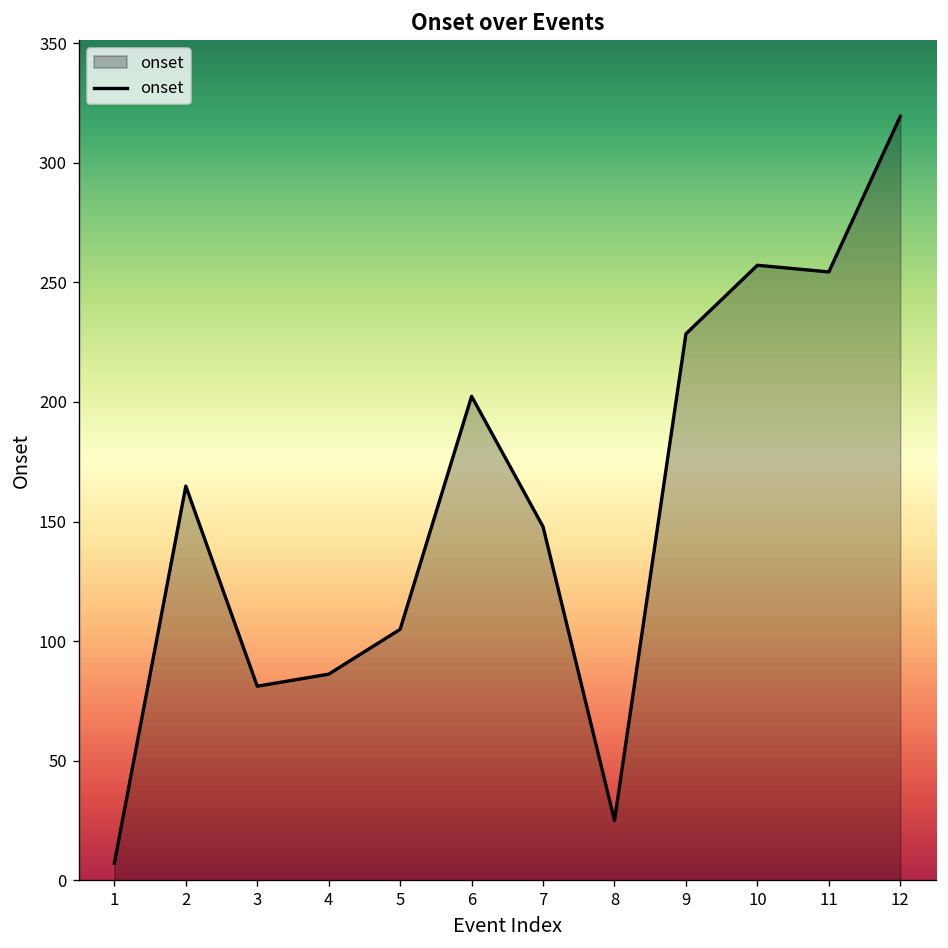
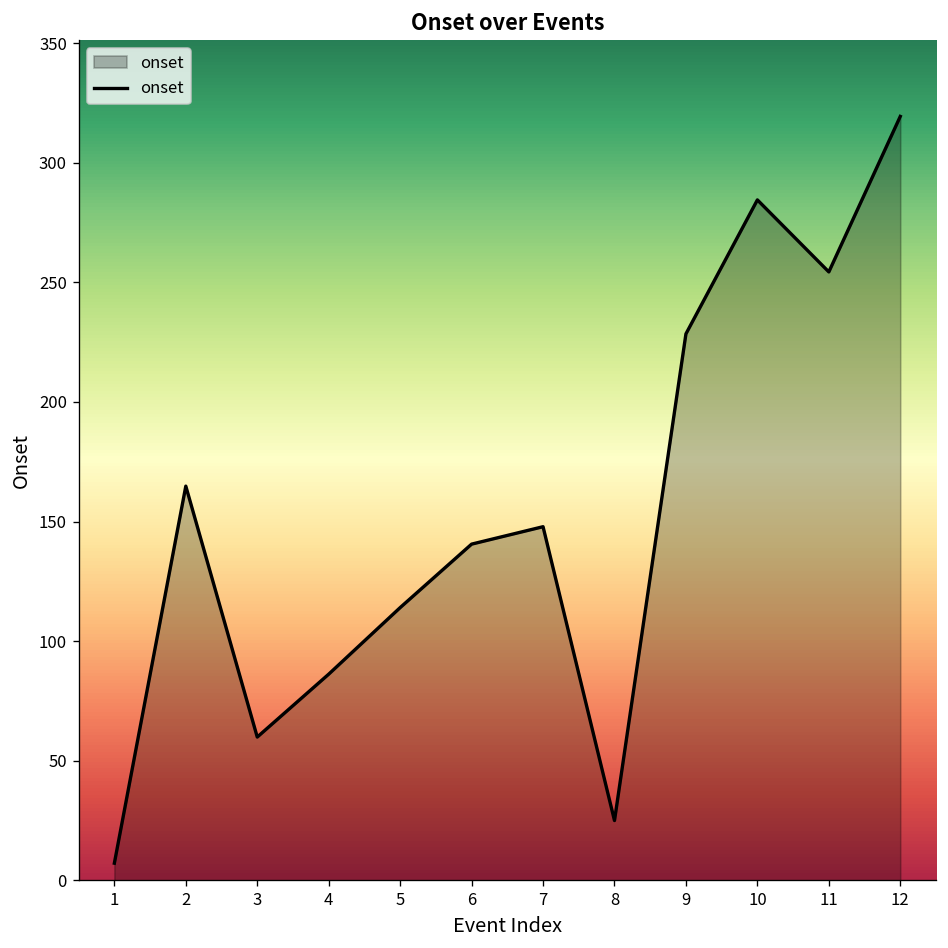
  {
    "1": 7,
    "2": 165,
-   "3": 81,
+   "3": 60,
    "4": 86,
-   "5": 105,
-   "6": 202,
+   "5": 114,
+   "6": 141,
    "7": 148,
    "8": 25,
    "9": 228,
-   "10": 257,
+   "10": 284,
    "11": 254,
    "12": 319
  }
